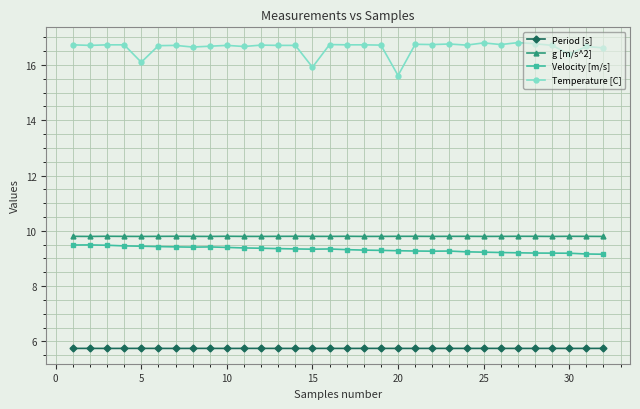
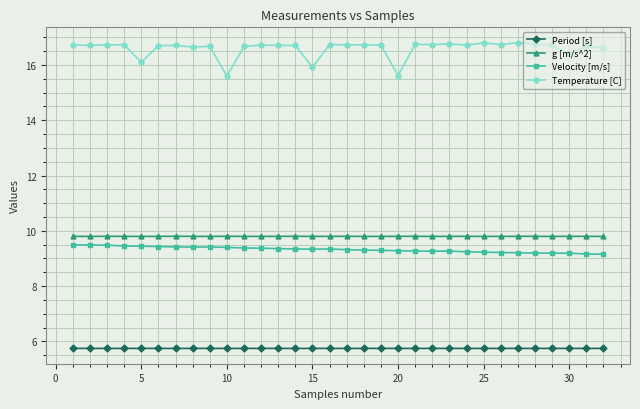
  {
    "Period [s]": {
      "5": 5.7,
      "10": 5.7,
      "15": 5.7,
      "20": 5.7,
      "25": 5.7,
      "30": 5.7
    },
    "Temperature [C]": {
      "5": 16.1,
-     "10": 16.7,
+     "10": 15.6,
      "15": 15.9,
      "20": 15.6,
      "25": 16.8
    }
  }
